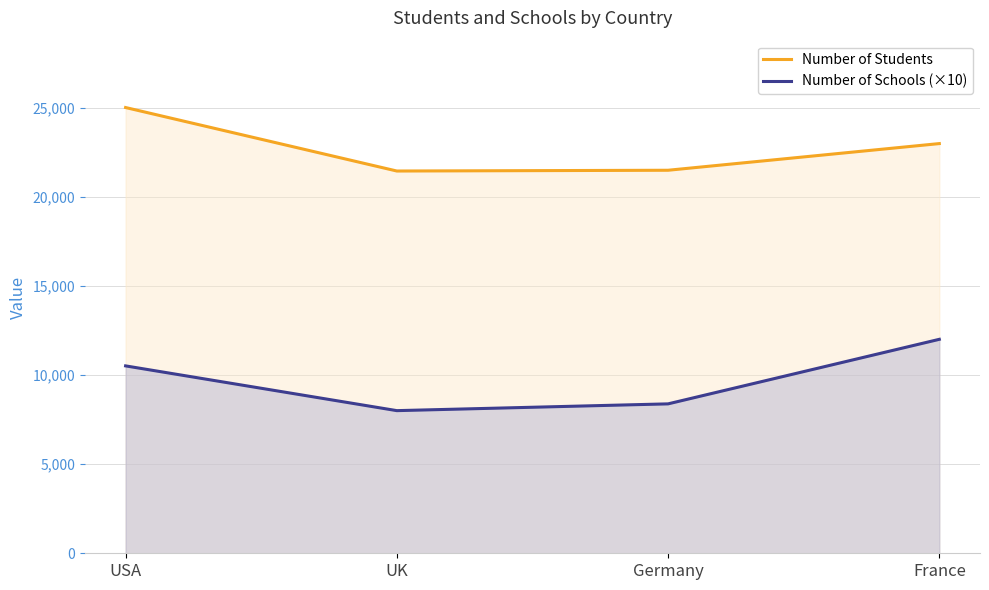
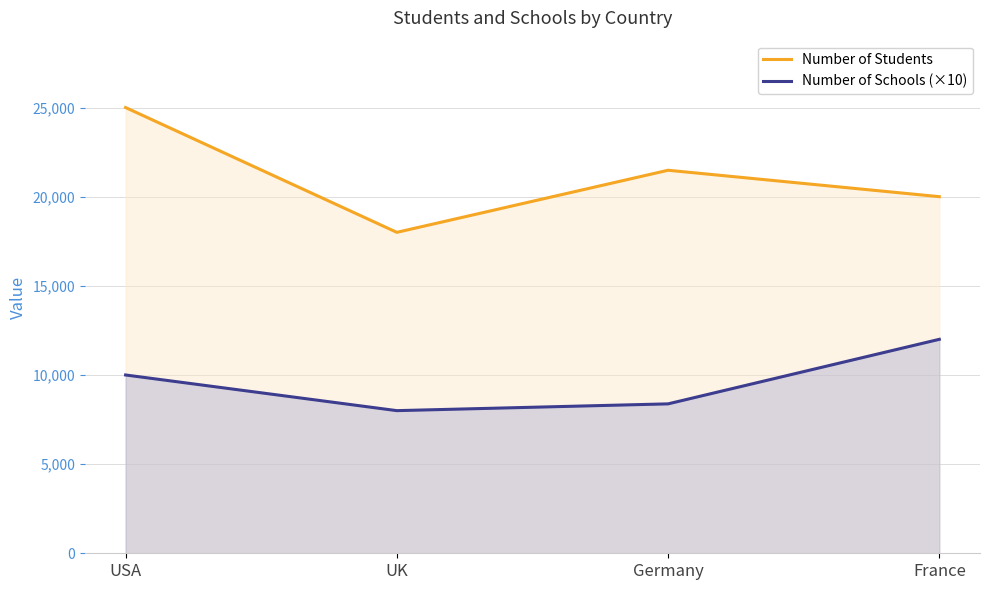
  {
    "Number of Students": {
      "USA": "25,000",
-     "UK": "21,400",
+     "UK": "18,000",
      "Germany": "21,500",
-     "France": "23,000"
+     "France": "20,000"
    },
    "Number of Schools (×10)": {
-     "USA": "10,500",
+     "USA": "10,000",
      "UK": "8,000",
      "Germany": "8,400",
      "France": "12,000"
    }
  }
